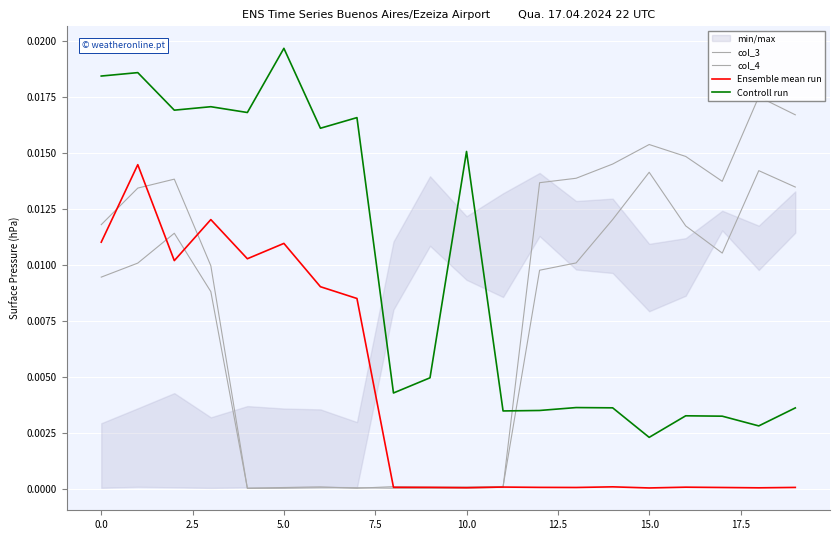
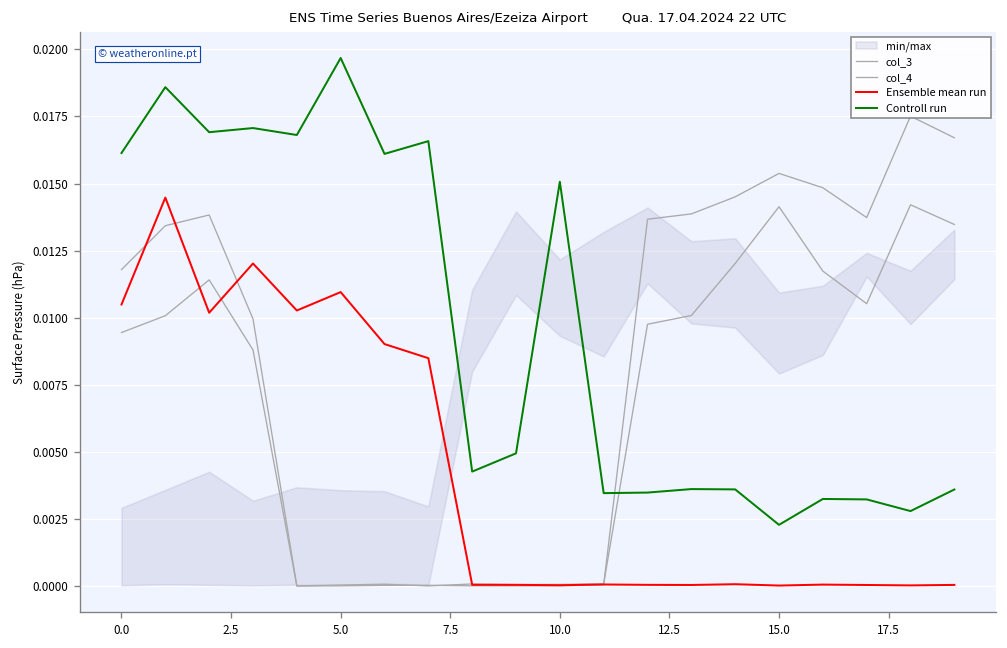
  {
    "Ensemble mean run": {
-     "0.0": 0.0110,
+     "0.0": 0.0105,
      "5.0": 0.0110,
      "15.0": 0.0000
    },
    "Controll run": {
-     "0.0": 0.0184,
+     "0.0": 0.0161,
      "5.0": 0.0197,
      "10.0": 0.0151,
      "15.0": 0.0023
    }
  }
